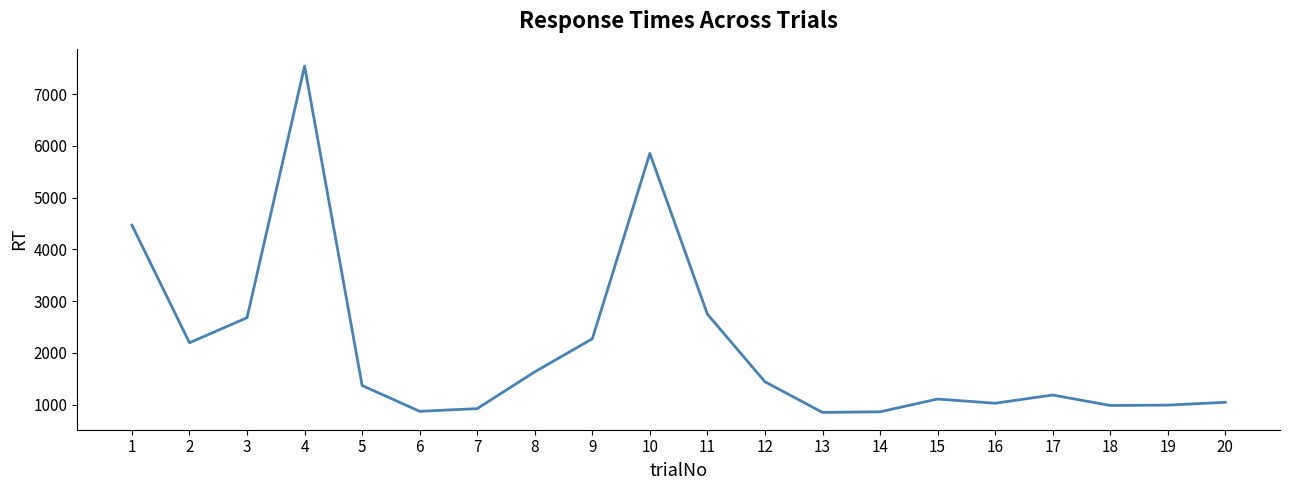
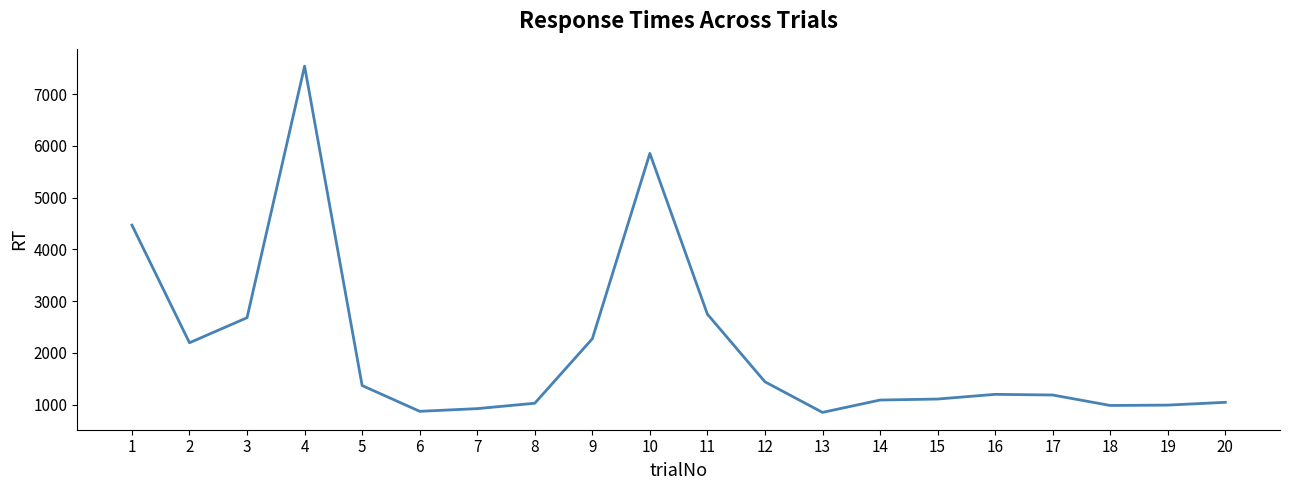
  {
    "1": 4500,
    "2": 2200,
    "3": 2700,
    "4": 7500,
    "5": 1400,
    "6": 900,
    "7": 900,
-   "8": 1600,
+   "8": 1000,
    "9": 2300,
    "10": 5900,
    "11": 2700,
    "12": 1400,
    "13": 900,
-   "14": 900,
+   "14": 1100,
    "15": 1100,
-   "16": 1000,
+   "16": 1200,
    "17": 1200,
    "18": 1000,
    "19": 1000,
    "20": 1000
  }
